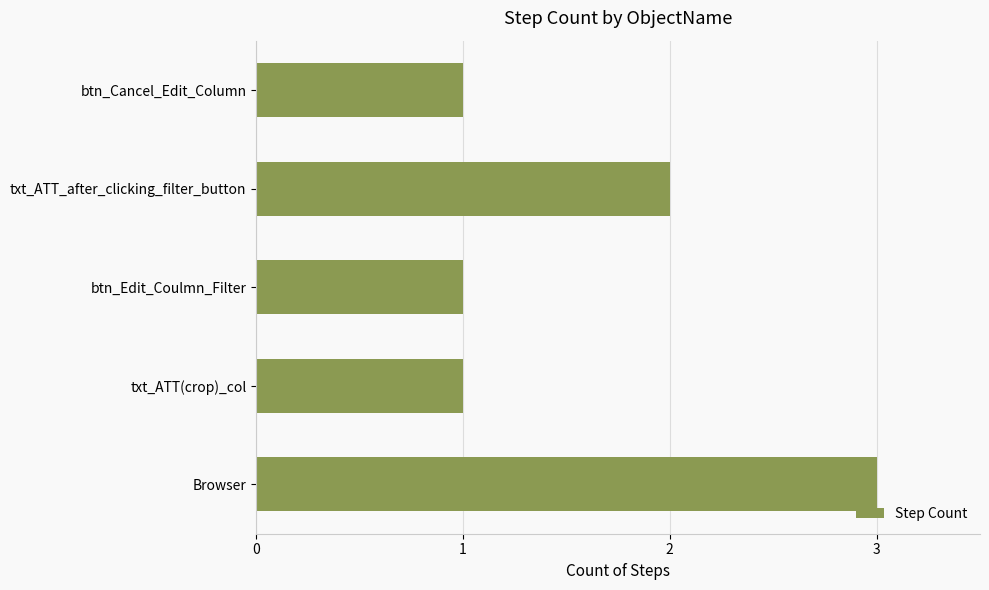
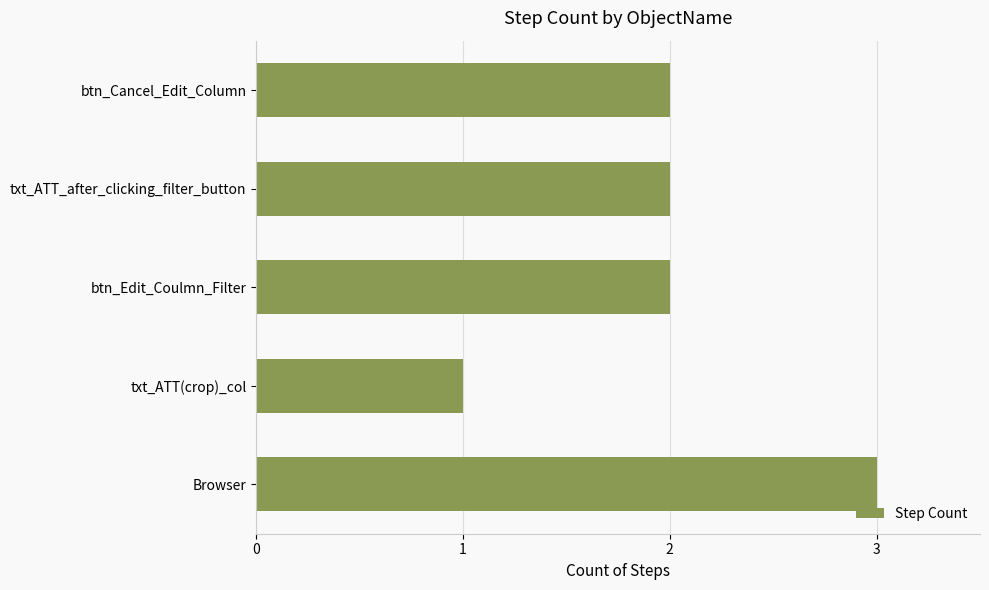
  {
-   "btn_Cancel_Edit_Column": 1,
+   "btn_Cancel_Edit_Column": 2,
    "txt_ATT_after_clicking_filter_button": 2,
-   "btn_Edit_Coulmn_Filter": 1,
+   "btn_Edit_Coulmn_Filter": 2,
    "txt_ATT(crop)_col": 1,
    "Browser": 3
  }
